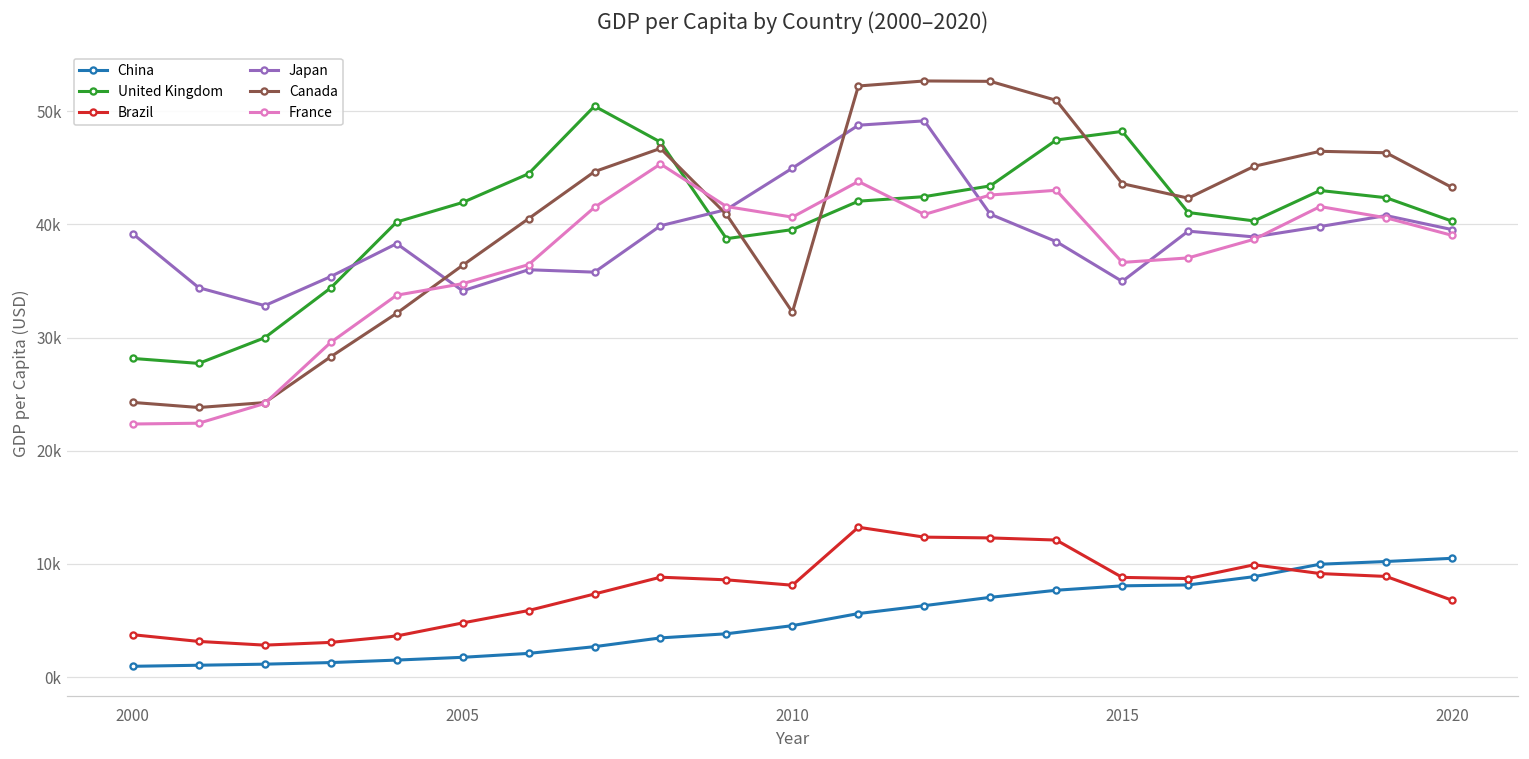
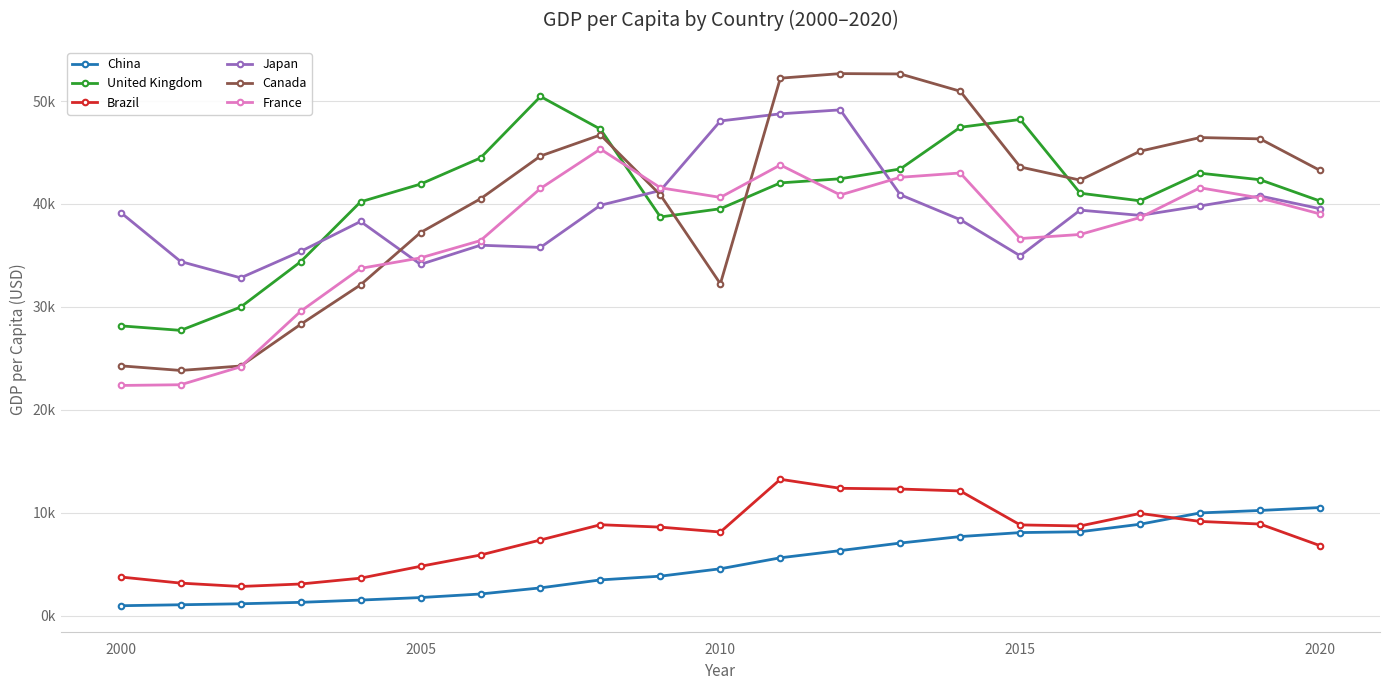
  {
    "China": {
      "2000": 1000,
      "2005": 1800,
      "2010": 4600,
      "2015": 8100,
      "2020": 10500
    },
    "United Kingdom": {
      "2000": 28200,
      "2005": 41900,
      "2010": 39500,
      "2015": 48200,
      "2020": 40300
    },
    "Brazil": {
      "2000": 3700,
      "2005": 4800,
      "2010": 8100,
      "2015": 8800,
      "2020": 6800
    },
    "Japan": {
      "2000": 39200,
      "2005": 34100,
-     "2010": 45000,
+     "2010": 48100,
      "2015": 35000,
      "2020": 39500
    },
    "Canada": {
      "2000": 24300,
-     "2005": 36400,
+     "2005": 37200,
      "2010": 32200,
      "2015": 43600,
      "2020": 43300
    },
    "France": {
      "2000": 22400,
      "2005": 34800,
      "2010": 40600,
      "2015": 36600,
      "2020": 39000
    }
  }
